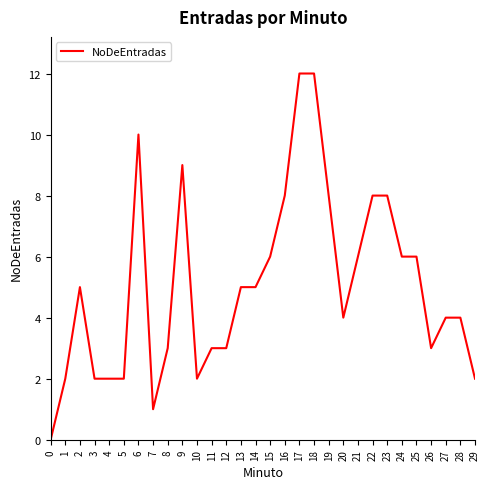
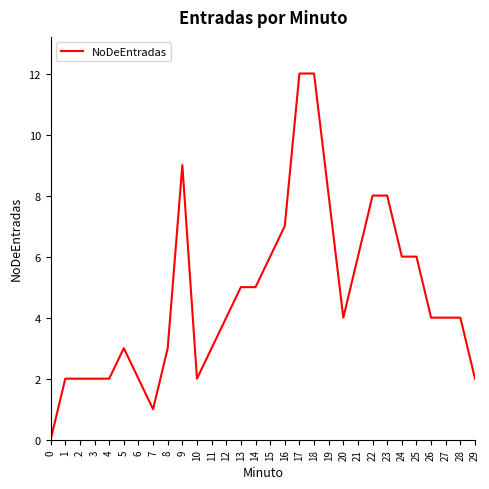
  {
    "0": 0,
    "1": 2,
-   "2": 5,
+   "2": 2,
    "3": 2,
    "4": 2,
-   "5": 2,
-   "6": 10,
+   "5": 3,
+   "6": 2,
    "7": 1,
    "8": 3,
    "9": 9,
    "10": 2,
    "11": 3,
-   "12": 3,
+   "12": 4,
    "13": 5,
    "14": 5,
    "15": 6,
-   "16": 8,
+   "16": 7,
    "17": 12,
    "18": 12,
    "19": 8,
    "20": 4,
    "21": 6,
    "22": 8,
    "23": 8,
    "24": 6,
    "25": 6,
-   "26": 3,
+   "26": 4,
    "27": 4,
    "28": 4,
    "29": 2
  }
